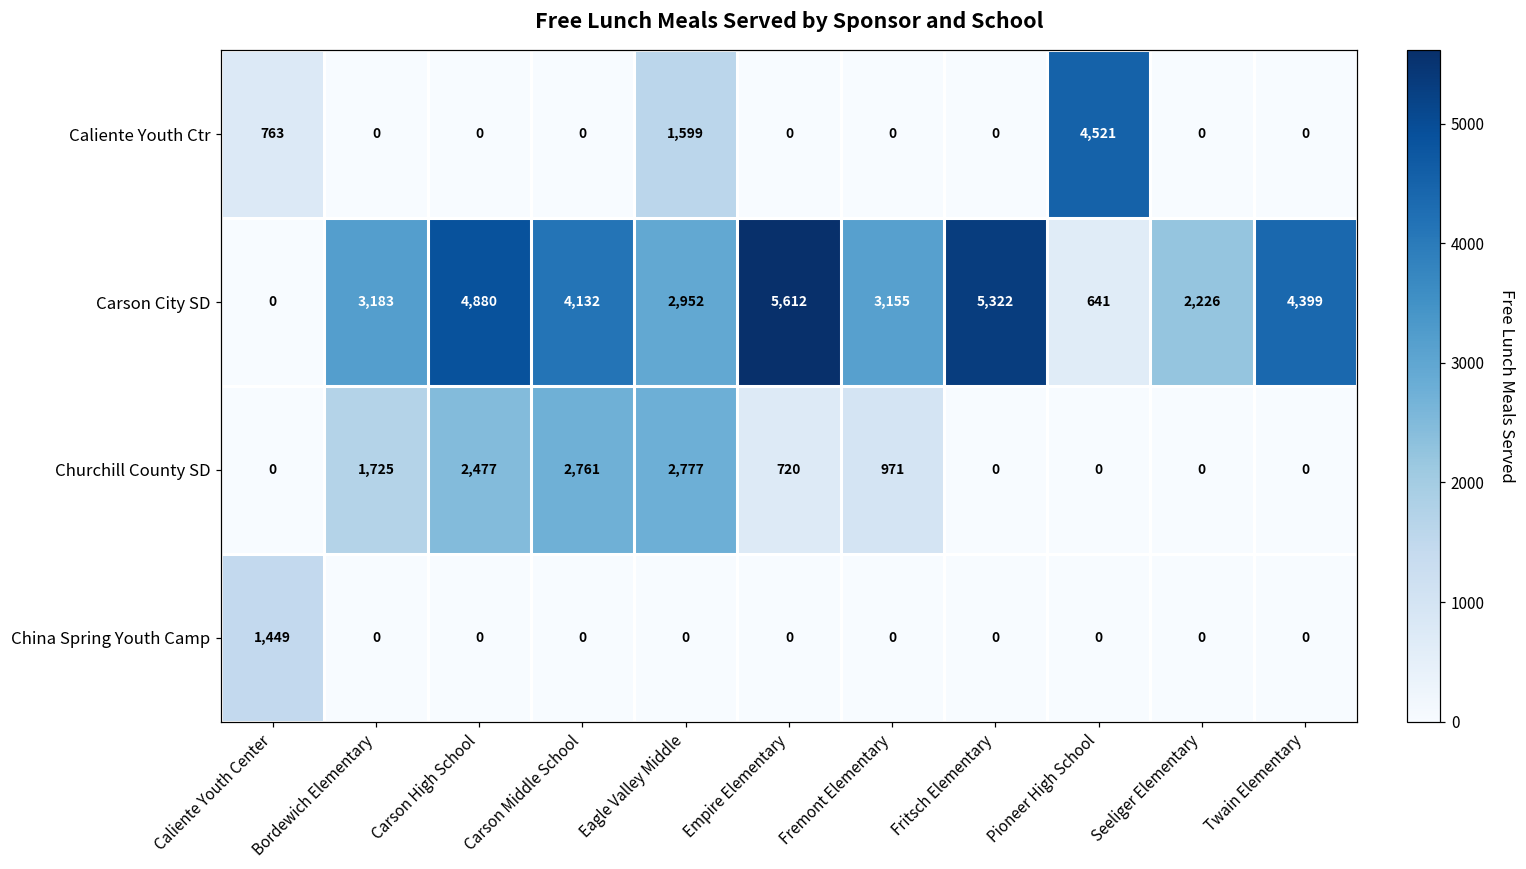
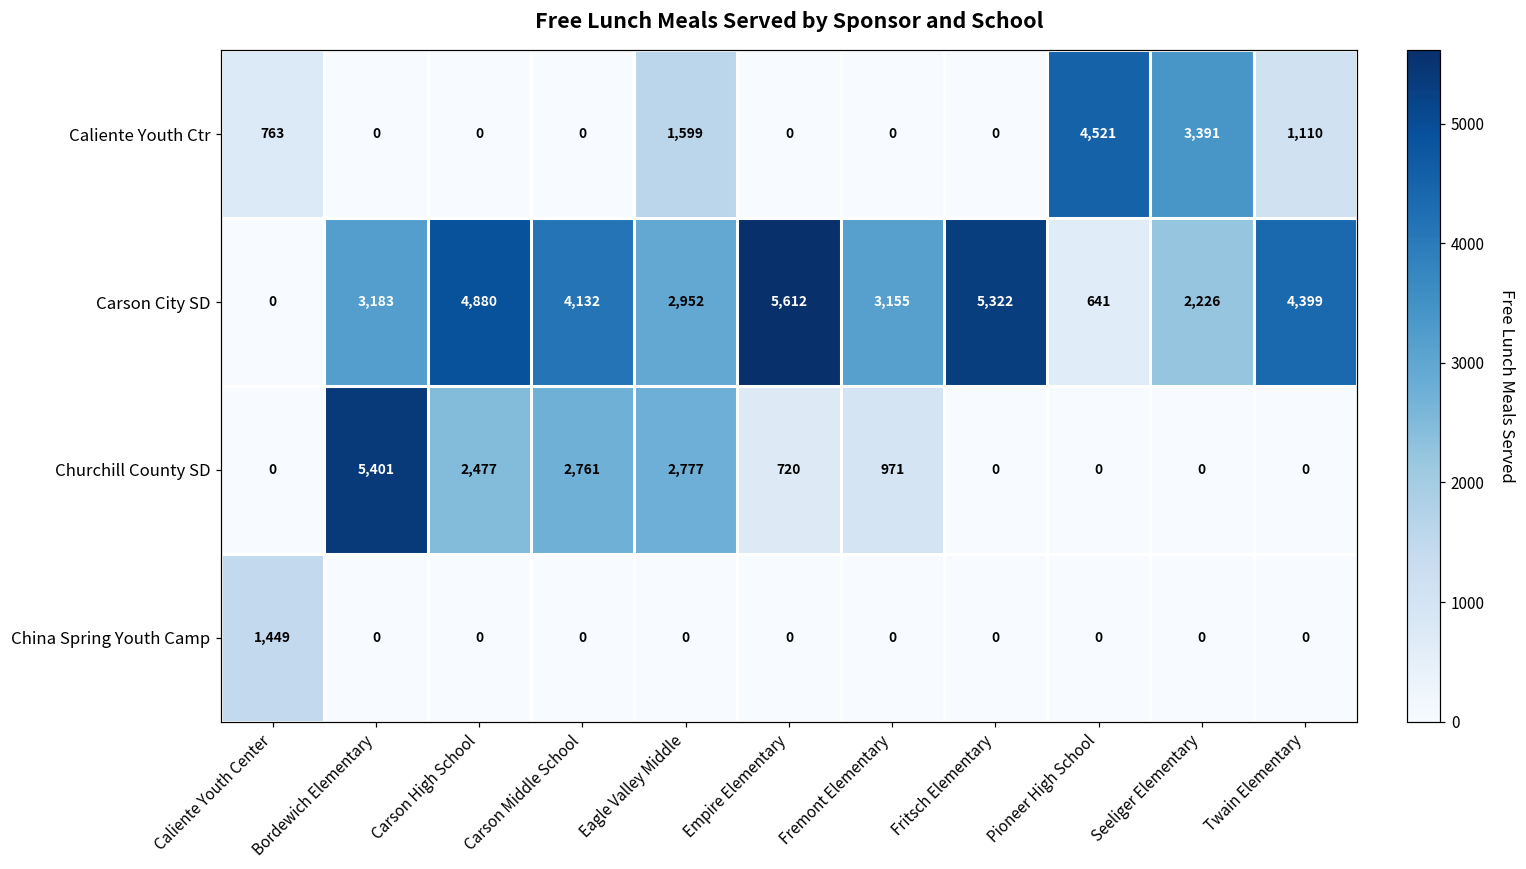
  {
    "Caliente Youth Ctr": {
      "Caliente Youth Center": "763",
      "Bordewich Elementary": "0",
      "Carson High School": "0",
      "Carson Middle School": "0",
      "Eagle Valley Middle": "1,599",
      "Empire Elementary": "0",
      "Fremont Elementary": "0",
      "Fritsch Elementary": "0",
      "Pioneer High School": "4,521",
-     "Seeliger Elementary": "0",
-     "Twain Elementary": "0"
+     "Seeliger Elementary": "3,391",
+     "Twain Elementary": "1,110"
    },
    "Carson City SD": {
      "Caliente Youth Center": "0",
      "Bordewich Elementary": "3,183",
      "Carson High School": "4,880",
      "Carson Middle School": "4,132",
      "Eagle Valley Middle": "2,952",
      "Empire Elementary": "5,612",
      "Fremont Elementary": "3,155",
      "Fritsch Elementary": "5,322",
      "Pioneer High School": "641",
      "Seeliger Elementary": "2,226",
      "Twain Elementary": "4,399"
    },
    "Churchill County SD": {
      "Caliente Youth Center": "0",
-     "Bordewich Elementary": "1,725",
+     "Bordewich Elementary": "5,401",
      "Carson High School": "2,477",
      "Carson Middle School": "2,761",
      "Eagle Valley Middle": "2,777",
      "Empire Elementary": "720",
      "Fremont Elementary": "971",
      "Fritsch Elementary": "0",
      "Pioneer High School": "0",
      "Seeliger Elementary": "0",
      "Twain Elementary": "0"
    },
    "China Spring Youth Camp": {
      "Caliente Youth Center": "1,449",
      "Bordewich Elementary": "0",
      "Carson High School": "0",
      "Carson Middle School": "0",
      "Eagle Valley Middle": "0",
      "Empire Elementary": "0",
      "Fremont Elementary": "0",
      "Fritsch Elementary": "0",
      "Pioneer High School": "0",
      "Seeliger Elementary": "0",
      "Twain Elementary": "0"
    }
  }
